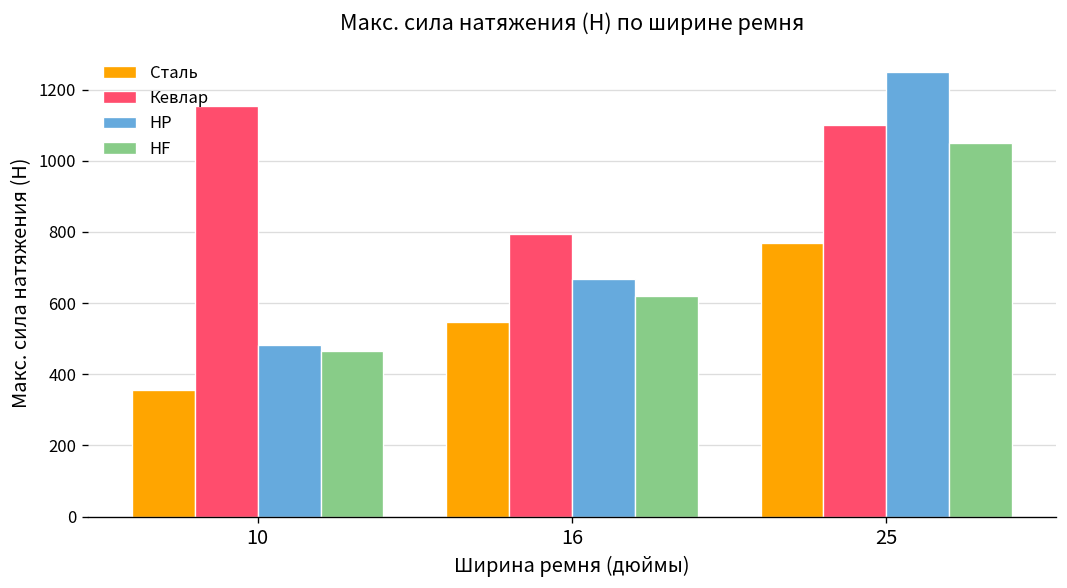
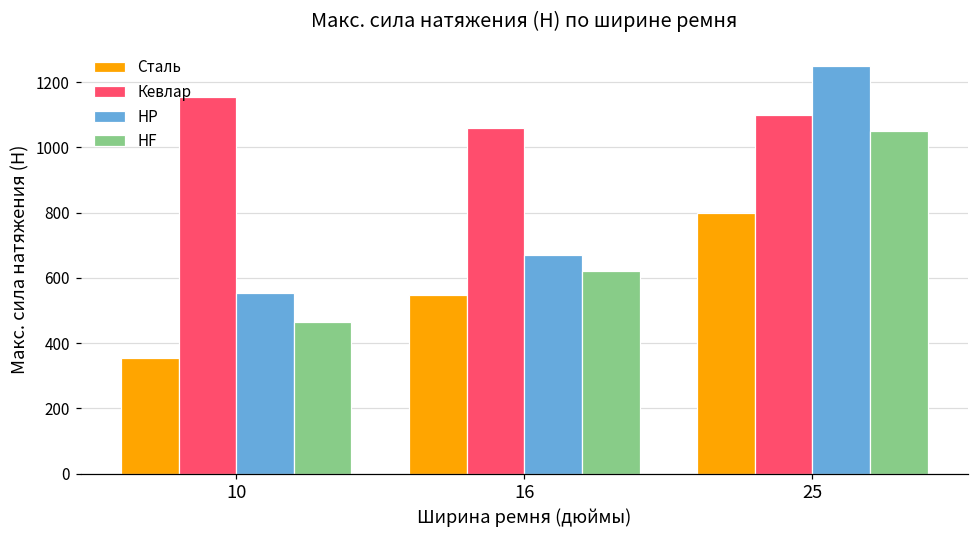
  {
    "Сталь": {
      "10": 360,
      "16": 550,
-     "25": 770
+     "25": 800
    },
    "Кевлар": {
      "10": 1160,
-     "16": 800,
+     "16": 1060,
      "25": 1100
    },
    "HP": {
-     "10": 480,
+     "10": 560,
      "16": 670,
      "25": 1250
    },
    "HF": {
      "10": 470,
      "16": 620,
      "25": 1050
    }
  }
